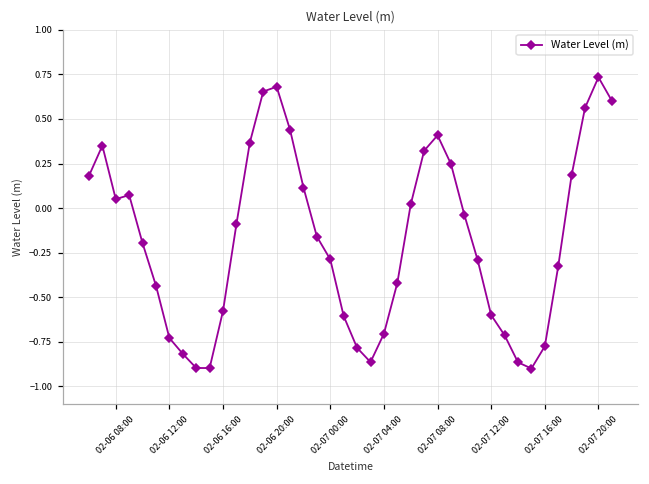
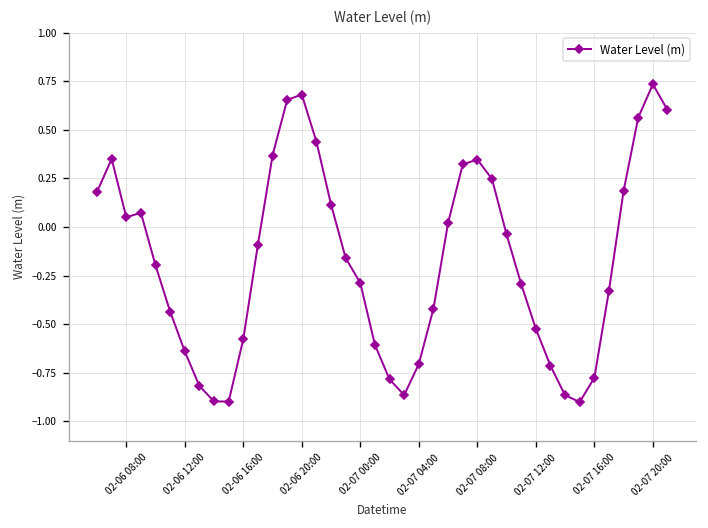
  {
    "02-06 08:00": 0.05,
-   "02-06 12:00": -0.73,
+   "02-06 12:00": -0.64,
    "02-06 16:00": -0.58,
    "02-06 20:00": 0.68,
    "02-07 00:00": -0.29,
    "02-07 04:00": -0.71,
-   "02-07 08:00": 0.41,
-   "02-07 12:00": -0.60,
+   "02-07 08:00": 0.35,
+   "02-07 12:00": -0.52,
    "02-07 16:00": -0.78,
    "02-07 20:00": 0.73
  }
